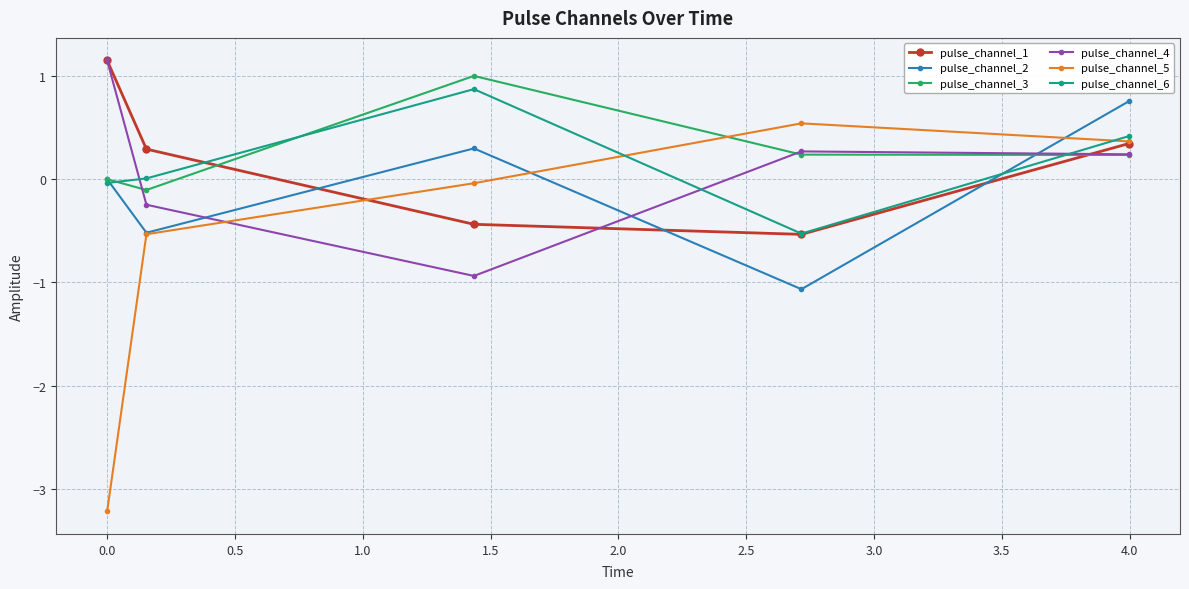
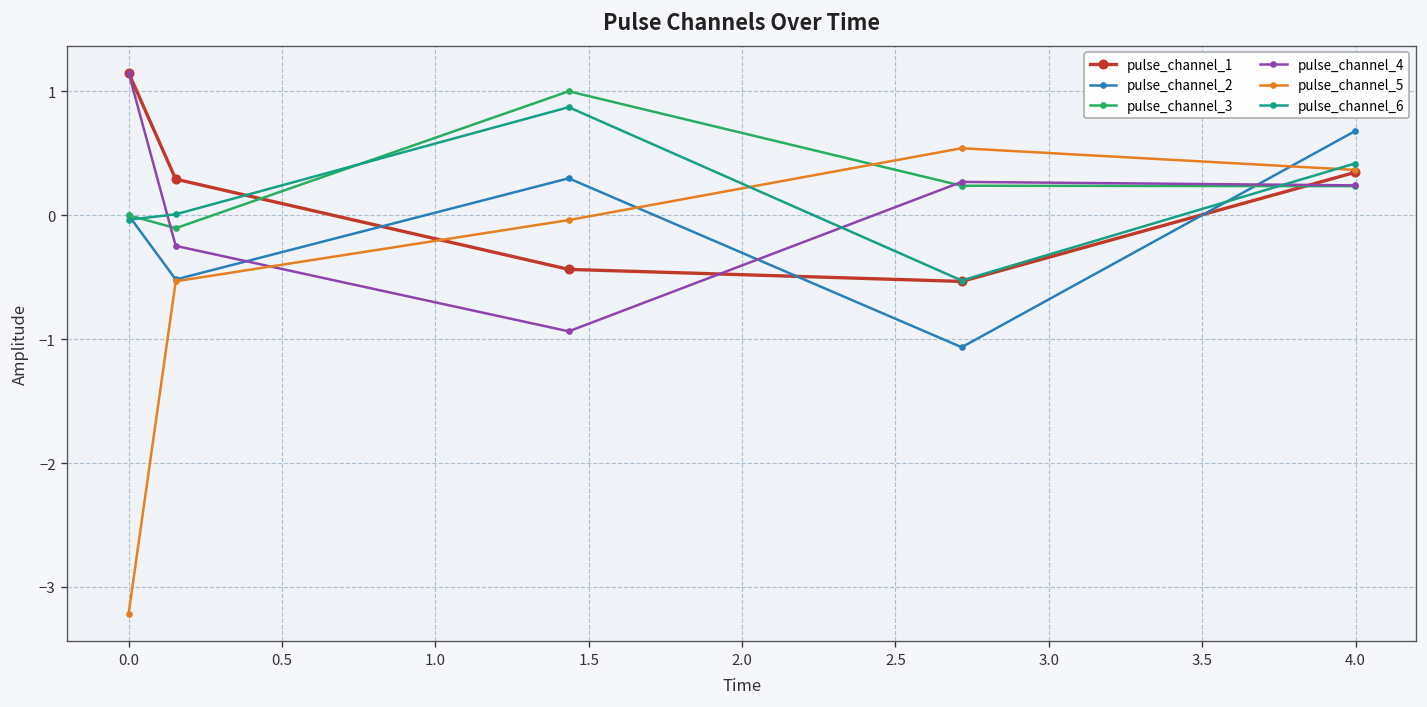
  {
    "pulse_channel_2": {
-     "4.0": 0.76
+     "4.0": 0.68
    },
    "pulse_channel_5": {
      "0.0": -3.22
    }
  }
